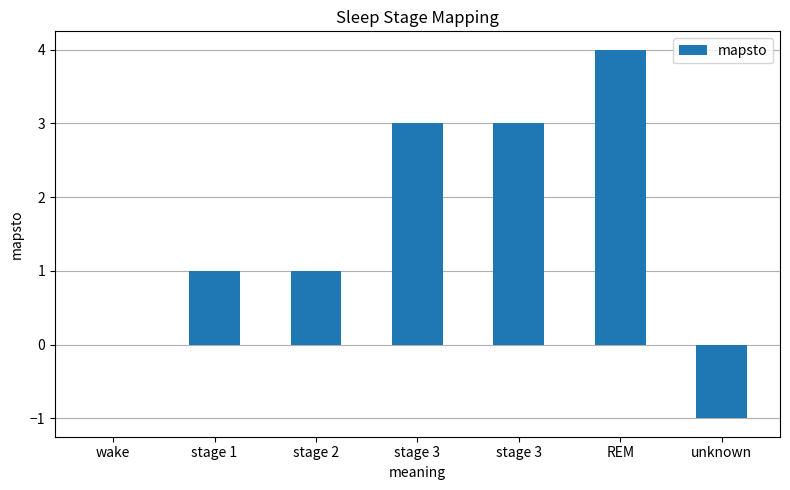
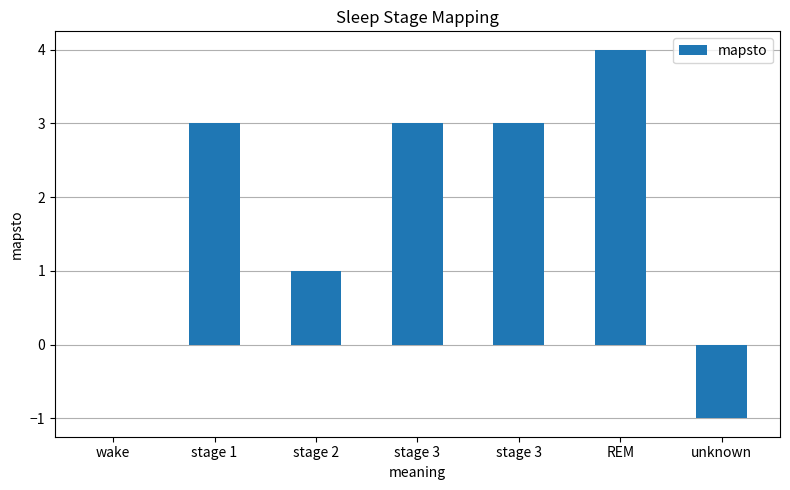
  {
    "wake": 0,
-   "stage 1": 1,
+   "stage 1": 3,
    "stage 2": 1,
    "REM": 4,
    "unknown": -1
  }
